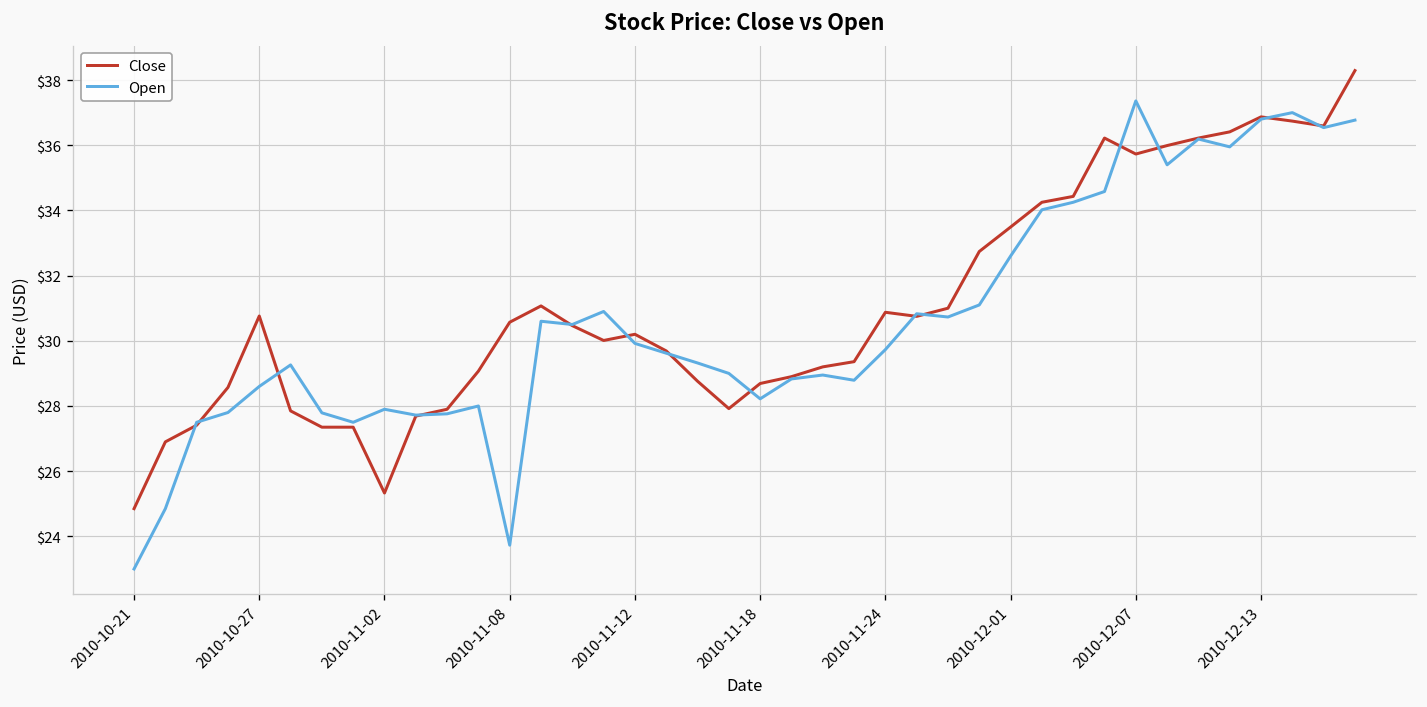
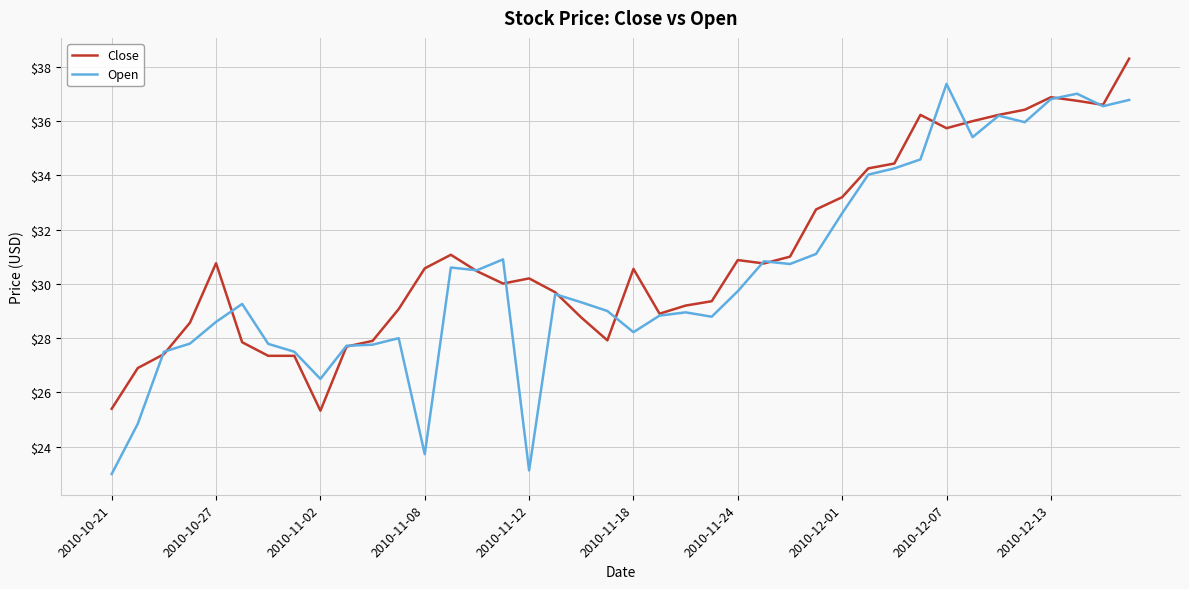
  {
    "Close": {
-     "2010-10-21": "$24.9",
+     "2010-10-21": "$25.4",
      "2010-10-27": "$30.8",
      "2010-11-02": "$25.3",
      "2010-11-08": "$30.6",
      "2010-11-12": "$30.2",
-     "2010-11-18": "$28.7",
+     "2010-11-18": "$30.6",
      "2010-11-24": "$30.9",
-     "2010-12-01": "$33.5",
+     "2010-12-01": "$33.2",
      "2010-12-07": "$35.7"
    },
    "Open": {
      "2010-10-21": "$23.0",
      "2010-10-27": "$28.6",
-     "2010-11-02": "$27.9",
+     "2010-11-02": "$26.5",
      "2010-11-08": "$23.7",
-     "2010-11-12": "$29.9",
+     "2010-11-12": "$23.1",
      "2010-11-18": "$28.2",
      "2010-11-24": "$29.7",
      "2010-12-01": "$32.6",
      "2010-12-07": "$37.4"
    }
  }
